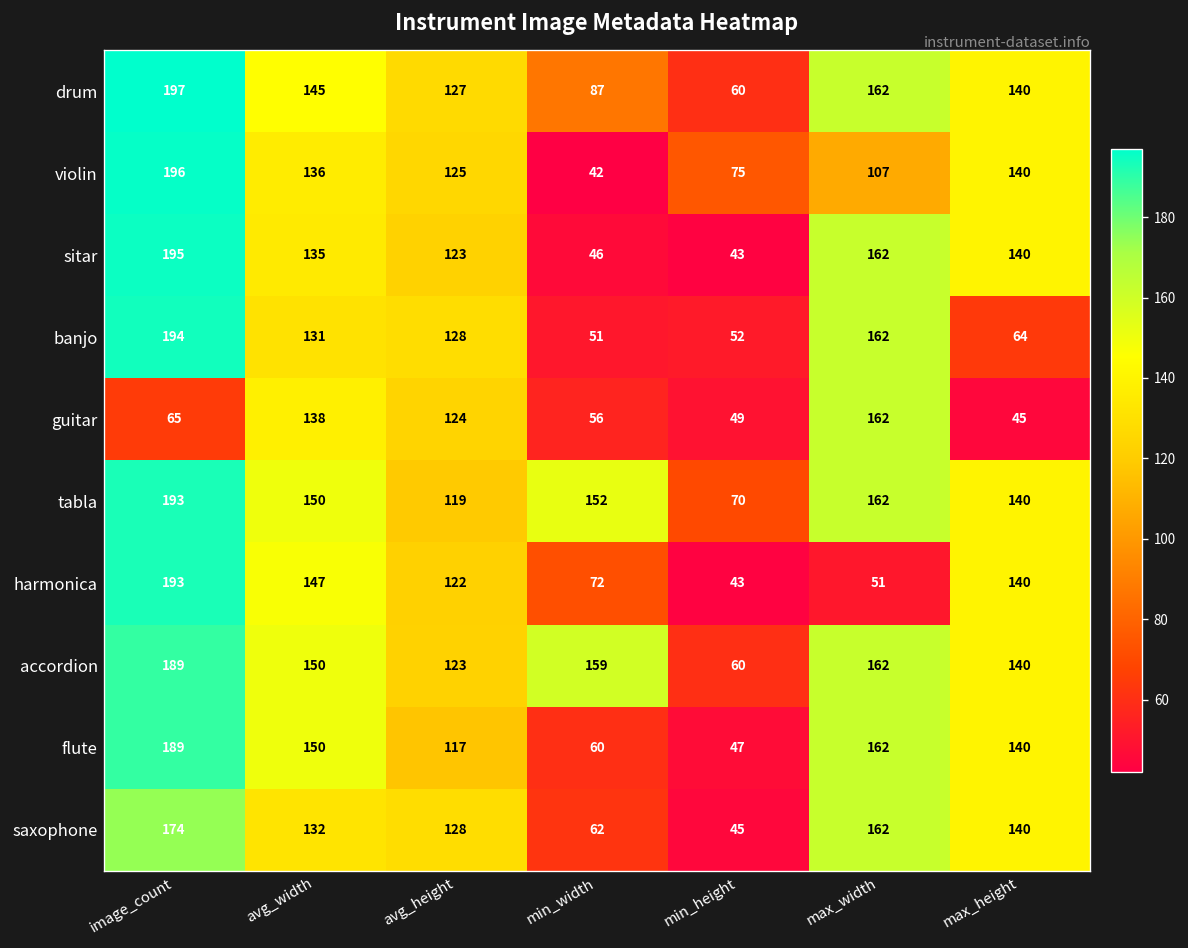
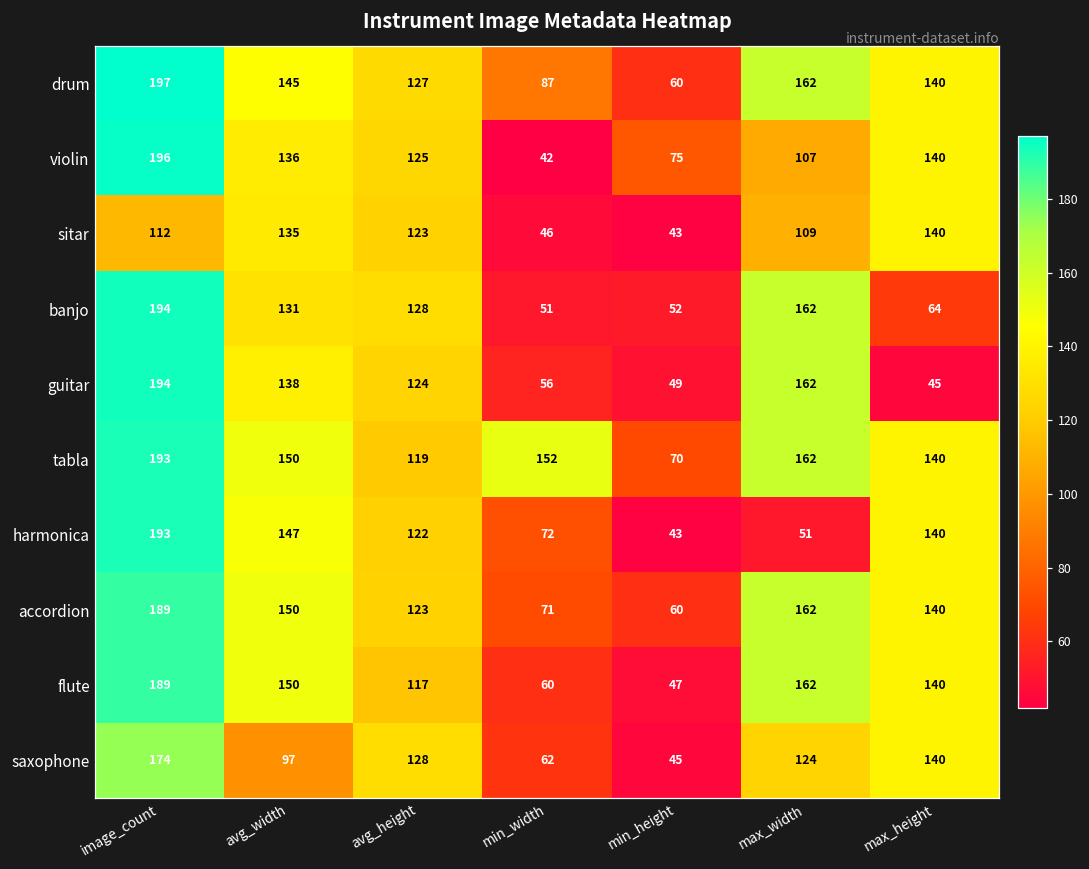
  {
    "drum": {
      "image_count": 197,
      "avg_width": 145,
      "avg_height": 127,
      "min_width": 87,
      "min_height": 60,
      "max_width": 162,
      "max_height": 140
    },
    "violin": {
      "image_count": 196,
      "avg_width": 136,
      "avg_height": 125,
      "min_width": 42,
      "min_height": 75,
      "max_width": 107,
      "max_height": 140
    },
    "sitar": {
-     "image_count": 195,
+     "image_count": 112,
      "avg_width": 135,
      "avg_height": 123,
      "min_width": 46,
      "min_height": 43,
-     "max_width": 162,
+     "max_width": 109,
      "max_height": 140
    },
    "banjo": {
      "image_count": 194,
      "avg_width": 131,
      "avg_height": 128,
      "min_width": 51,
      "min_height": 52,
      "max_width": 162,
      "max_height": 64
    },
    "guitar": {
-     "image_count": 65,
+     "image_count": 194,
      "avg_width": 138,
      "avg_height": 124,
      "min_width": 56,
      "min_height": 49,
      "max_width": 162,
      "max_height": 45
    },
    "tabla": {
      "image_count": 193,
      "avg_width": 150,
      "avg_height": 119,
      "min_width": 152,
      "min_height": 70,
      "max_width": 162,
      "max_height": 140
    },
    "harmonica": {
      "image_count": 193,
      "avg_width": 147,
      "avg_height": 122,
      "min_width": 72,
      "min_height": 43,
      "max_width": 51,
      "max_height": 140
    },
    "accordion": {
      "image_count": 189,
      "avg_width": 150,
      "avg_height": 123,
-     "min_width": 159,
+     "min_width": 71,
      "min_height": 60,
      "max_width": 162,
      "max_height": 140
    },
    "flute": {
      "image_count": 189,
      "avg_width": 150,
      "avg_height": 117,
      "min_width": 60,
      "min_height": 47,
      "max_width": 162,
      "max_height": 140
    },
    "saxophone": {
      "image_count": 174,
-     "avg_width": 132,
+     "avg_width": 97,
      "avg_height": 128,
      "min_width": 62,
      "min_height": 45,
-     "max_width": 162,
+     "max_width": 124,
      "max_height": 140
    }
  }
